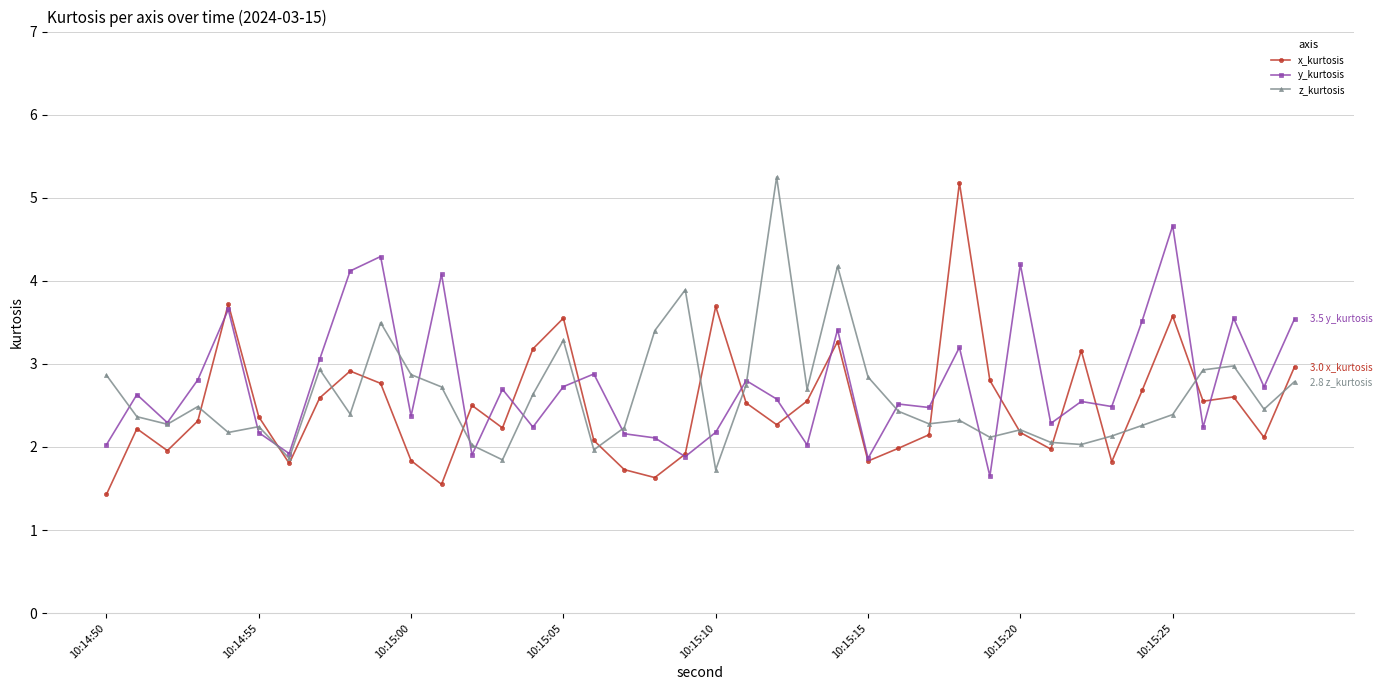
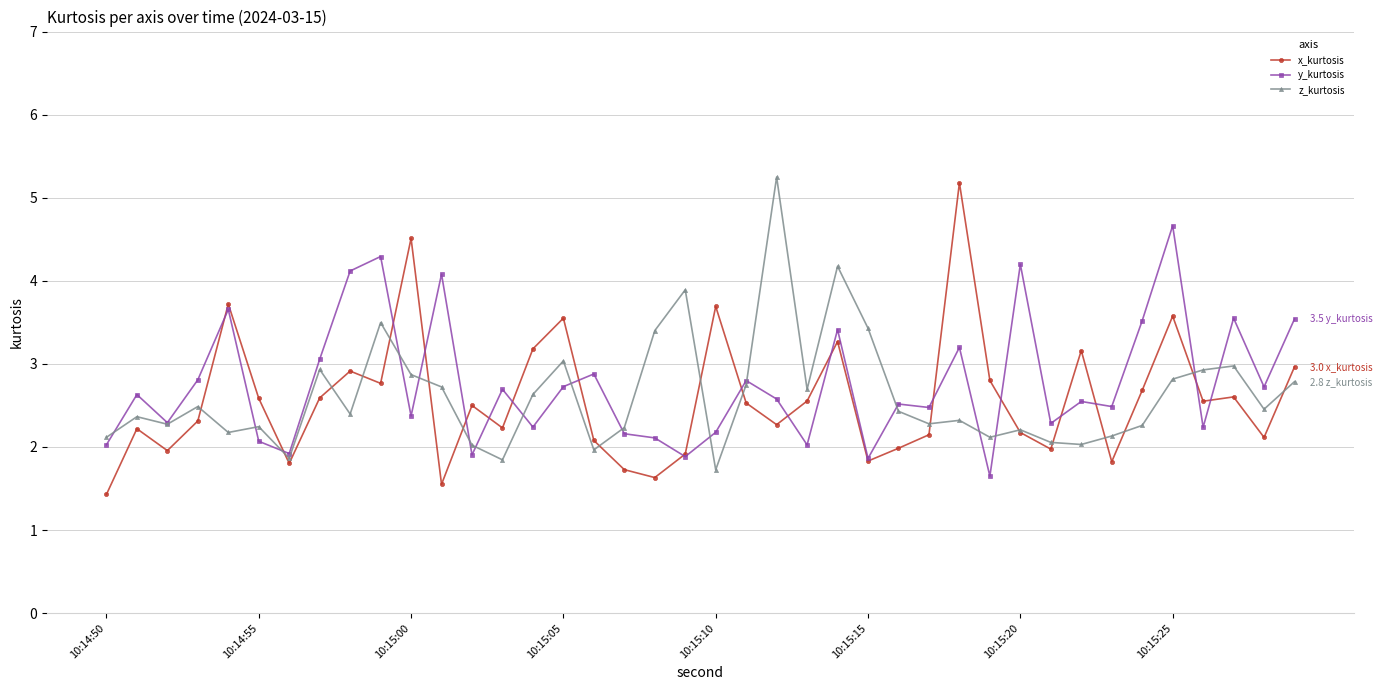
  {
    "x_kurtosis": {
      "10:14:50": 1.4,
-     "10:14:55": 2.4,
-     "10:15:00": 1.8,
+     "10:14:55": 2.6,
+     "10:15:00": 4.5,
      "10:15:05": 3.6,
      "10:15:10": 3.7,
      "10:15:15": 1.8,
      "10:15:20": 2.2,
      "10:15:25": 3.6
    },
    "y_kurtosis": {
      "10:14:50": 2.0,
-     "10:14:55": 2.2,
+     "10:14:55": 2.1,
      "10:15:00": 2.4,
      "10:15:05": 2.7,
      "10:15:10": 2.2,
      "10:15:15": 1.9,
      "10:15:20": 4.2,
      "10:15:25": 4.7
    },
    "z_kurtosis": {
-     "10:14:50": 2.9,
+     "10:14:50": 2.1,
      "10:14:55": 2.2,
      "10:15:00": 2.9,
-     "10:15:05": 3.3,
+     "10:15:05": 3.0,
      "10:15:10": 1.7,
-     "10:15:15": 2.8,
+     "10:15:15": 3.4,
      "10:15:20": 2.2,
-     "10:15:25": 2.4
+     "10:15:25": 2.8
    }
  }
